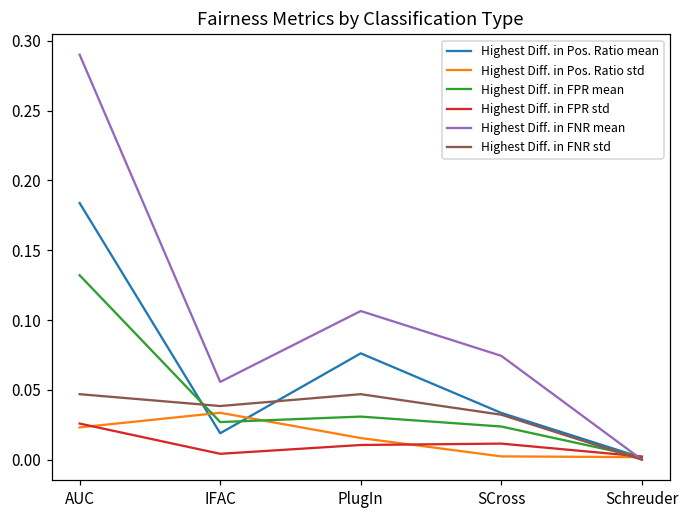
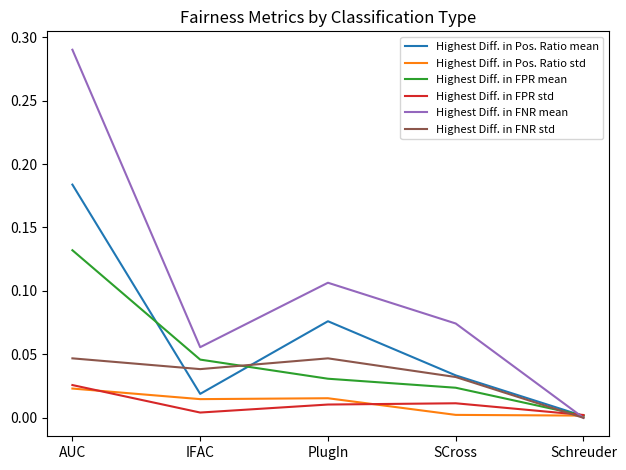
  {
    "Highest Diff. in Pos. Ratio mean": {
      "AUC": 0.184,
      "IFAC": 0.019,
      "PlugIn": 0.076
    },
    "Highest Diff. in Pos. Ratio std": {
      "AUC": 0.023,
-     "IFAC": 0.034,
+     "IFAC": 0.015,
      "PlugIn": 0.015,
      "SCross": 0.002
    },
    "Highest Diff. in FPR mean": {
      "AUC": 0.132,
-     "IFAC": 0.027,
+     "IFAC": 0.046,
      "PlugIn": 0.031,
      "SCross": 0.024
    },
    "Highest Diff. in FPR std": {
      "AUC": 0.026,
      "IFAC": 0.004,
      "PlugIn": 0.011,
      "SCross": 0.011
    },
    "Highest Diff. in FNR mean": {
      "AUC": 0.290,
      "IFAC": 0.056,
      "PlugIn": 0.106,
      "SCross": 0.074
    },
    "Highest Diff. in FNR std": {
      "AUC": 0.047,
      "IFAC": 0.038,
      "PlugIn": 0.047
    }
  }
